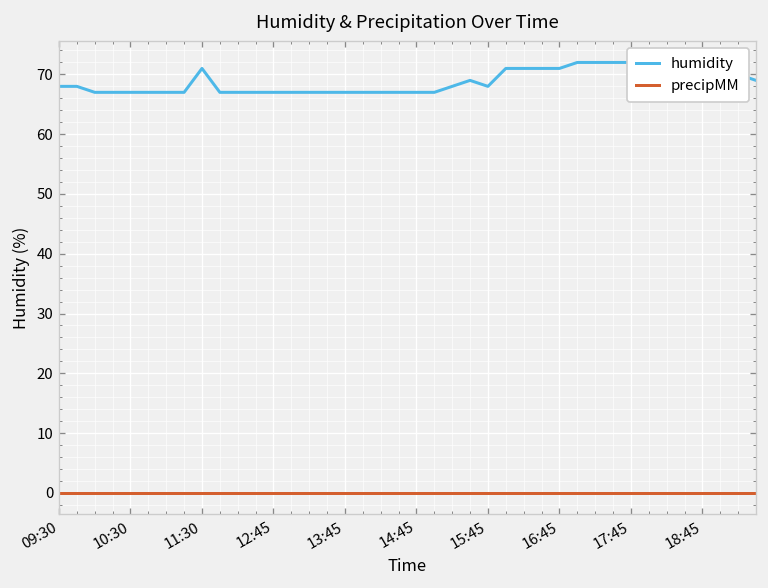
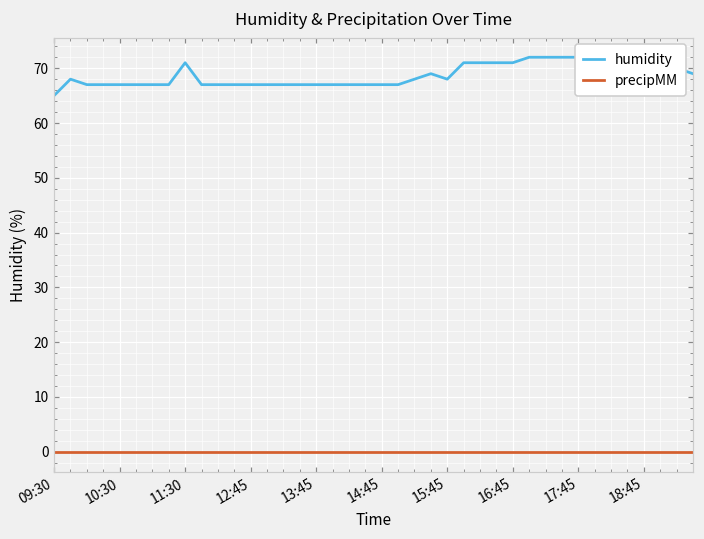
  {
    "humidity": {
-     "09:30": 68,
+     "09:30": 65,
      "10:30": 67,
      "11:30": 71,
      "12:45": 67,
      "13:45": 67,
      "14:45": 67,
      "15:45": 68,
      "16:45": 71
    },
    "precipMM": {
      "09:30": 0,
      "10:30": 0,
      "11:30": 0,
      "12:45": 0,
      "13:45": 0,
      "14:45": 0,
      "15:45": 0,
      "16:45": 0,
      "17:45": 0,
      "18:45": 0
    }
  }
